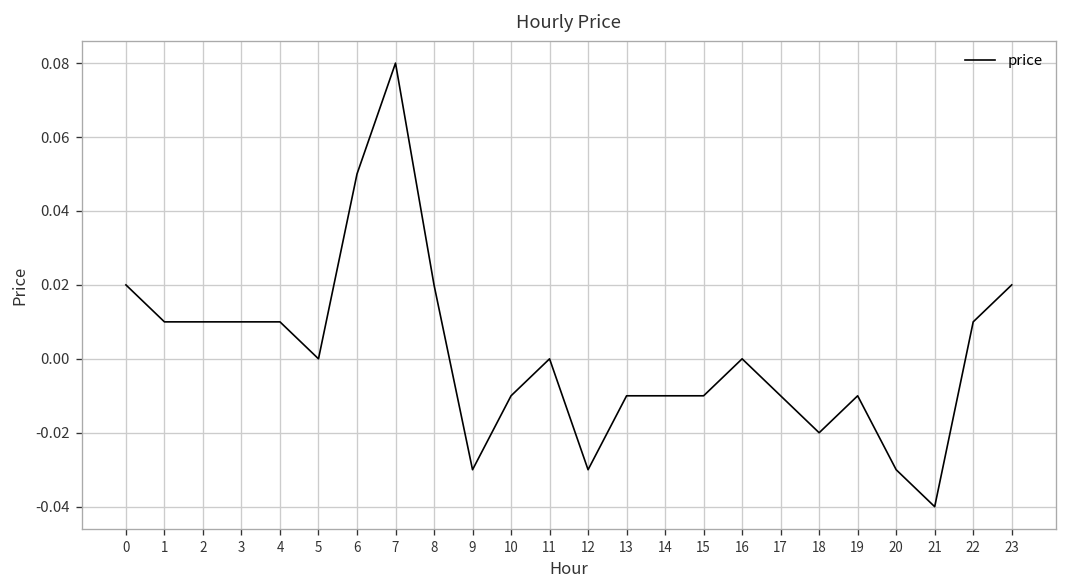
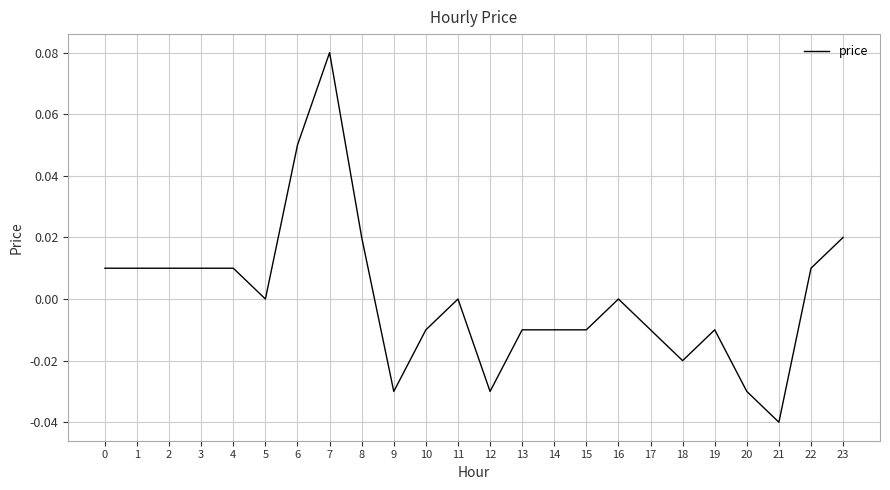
  {
-   "0": 0.02,
+   "0": 0.01,
    "1": 0.01,
    "2": 0.01,
    "3": 0.01,
    "4": 0.01,
    "5": 0.00,
    "6": 0.05,
    "7": 0.08,
    "8": 0.02,
    "9": -0.03,
    "10": -0.01,
    "11": 0.00,
    "12": -0.03,
    "13": -0.01,
    "14": -0.01,
    "15": -0.01,
    "16": 0.00,
    "17": -0.01,
    "18": -0.02,
    "19": -0.01,
    "20": -0.03,
    "21": -0.04,
    "22": 0.01,
    "23": 0.02
  }
